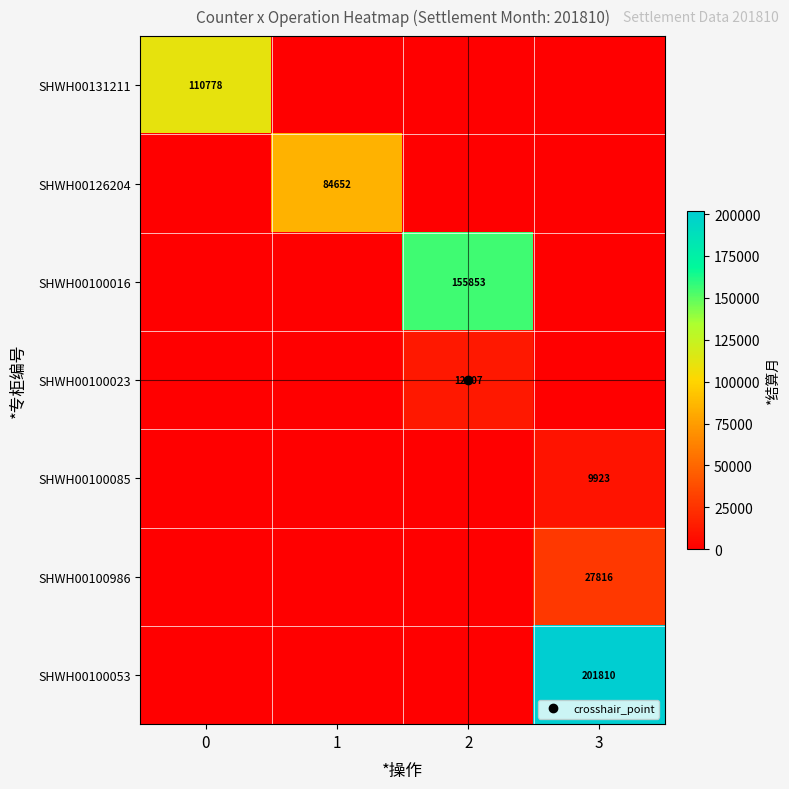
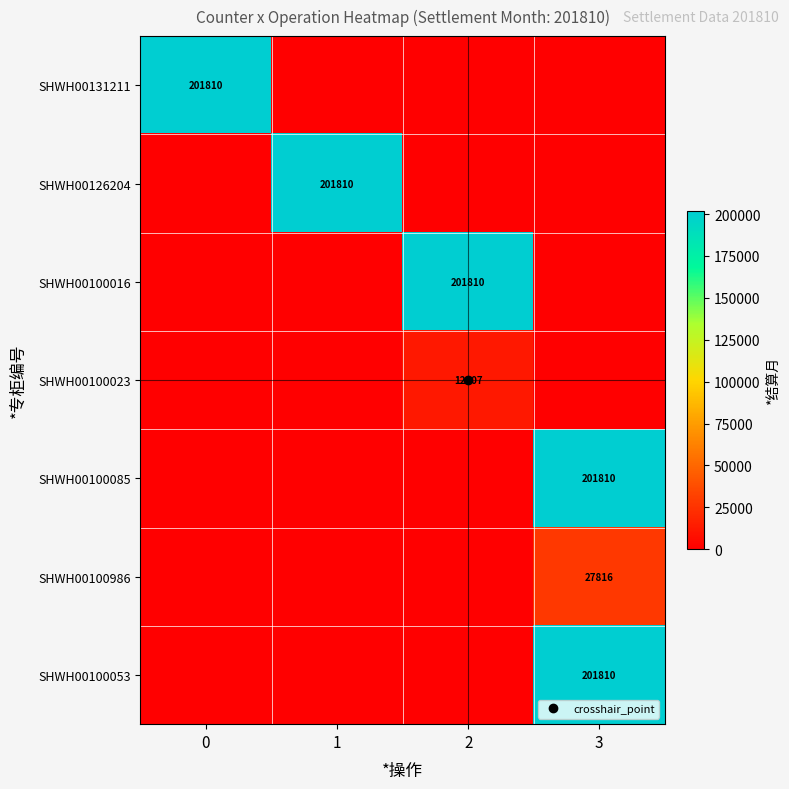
  {
    "SHWH00131211": {
-     "0": 110778
+     "0": 201810
    },
    "SHWH00126204": {
-     "1": 84652
+     "1": 201810
    },
    "SHWH00100016": {
-     "2": 155853
+     "2": 201810
    },
    "SHWH00100085": {
-     "3": 9923
+     "3": 201810
    },
    "SHWH00100986": {
      "3": 27816
    },
    "SHWH00100053": {
      "3": 201810
    }
  }
